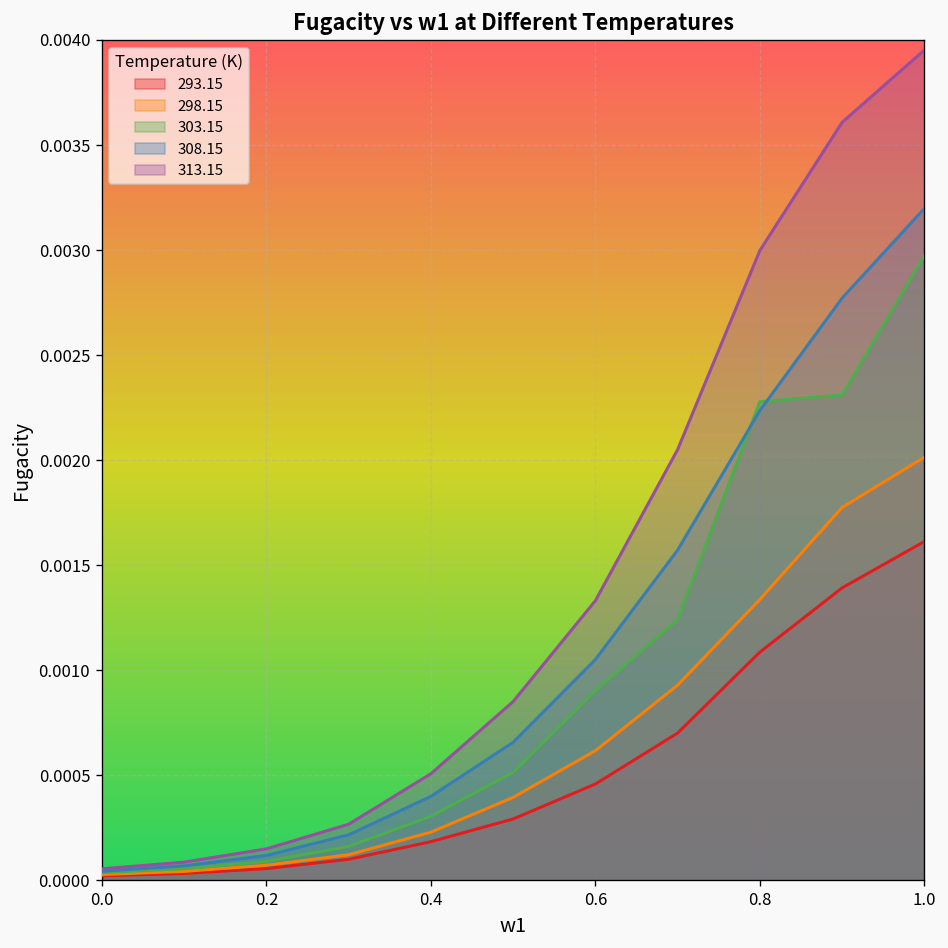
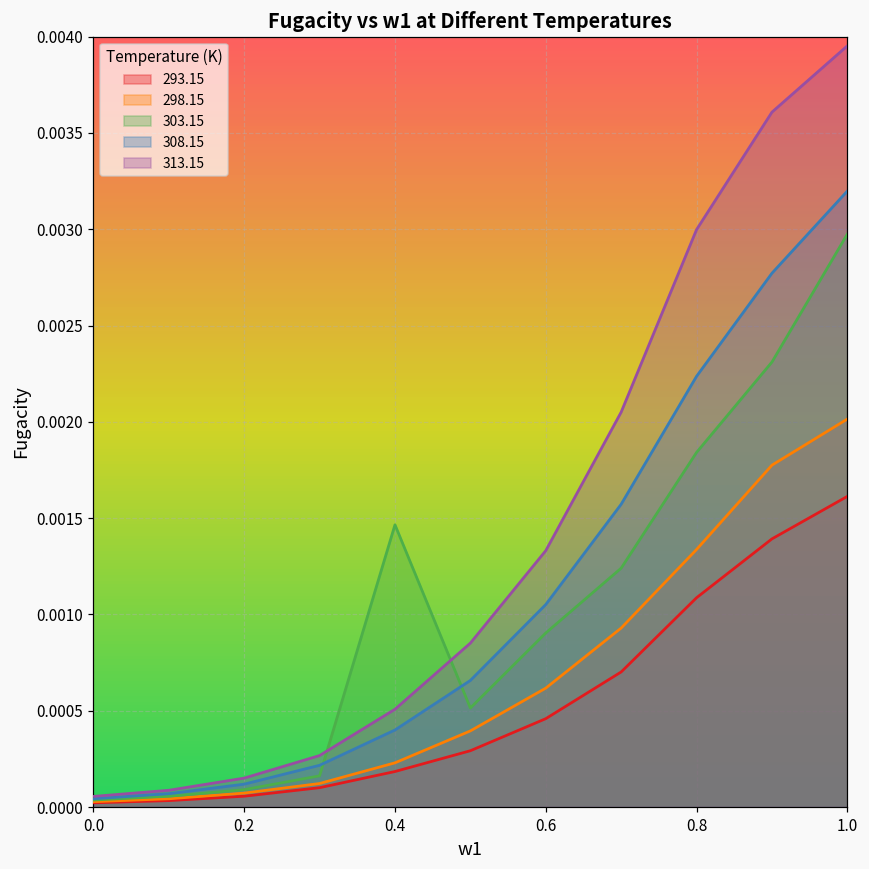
  {
    "303.15": {
      "0.2": 0.00009,
-     "0.4": 0.00031,
+     "0.4": 0.00147,
      "0.6": 0.00090,
-     "0.8": 0.00228,
+     "0.8": 0.00184,
      "1.0": 0.00297
    }
  }
